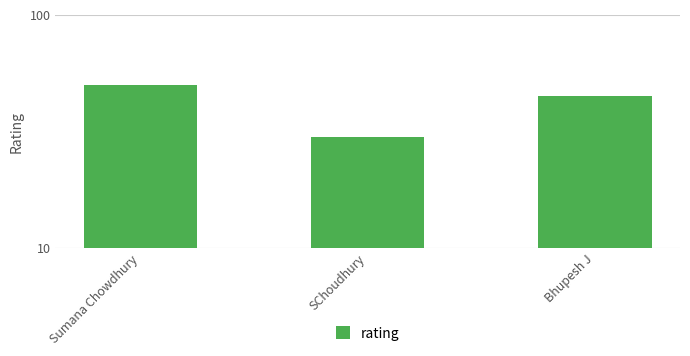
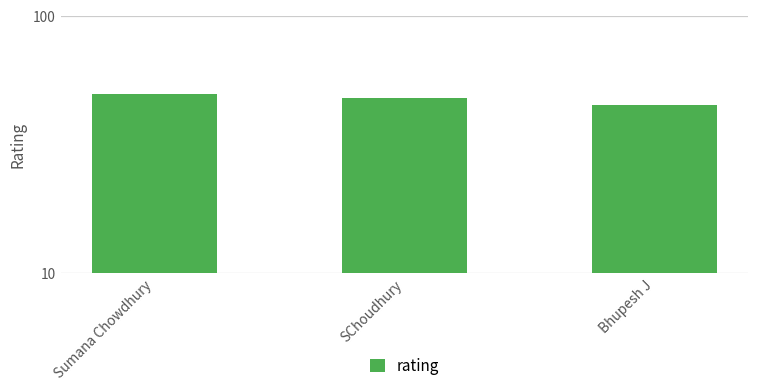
  {
    "Sumana Chowdhury": 50,
-   "SChoudhury": 30,
+   "SChoudhury": 48,
    "Bhupesh J": 45
  }
